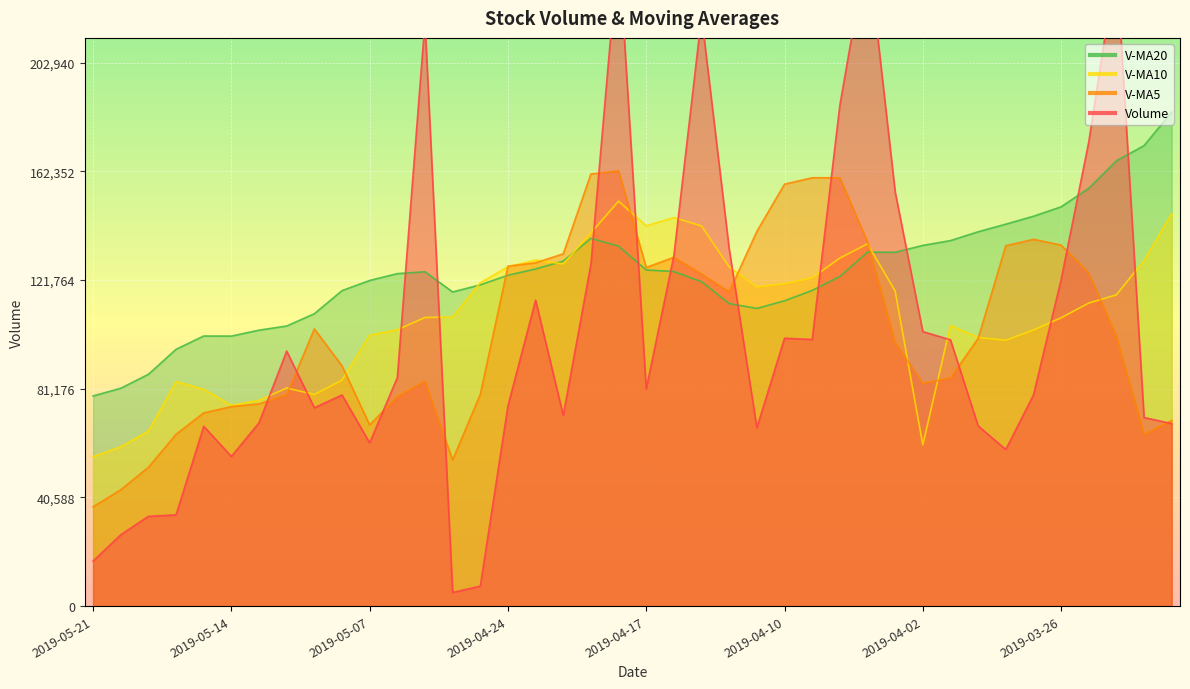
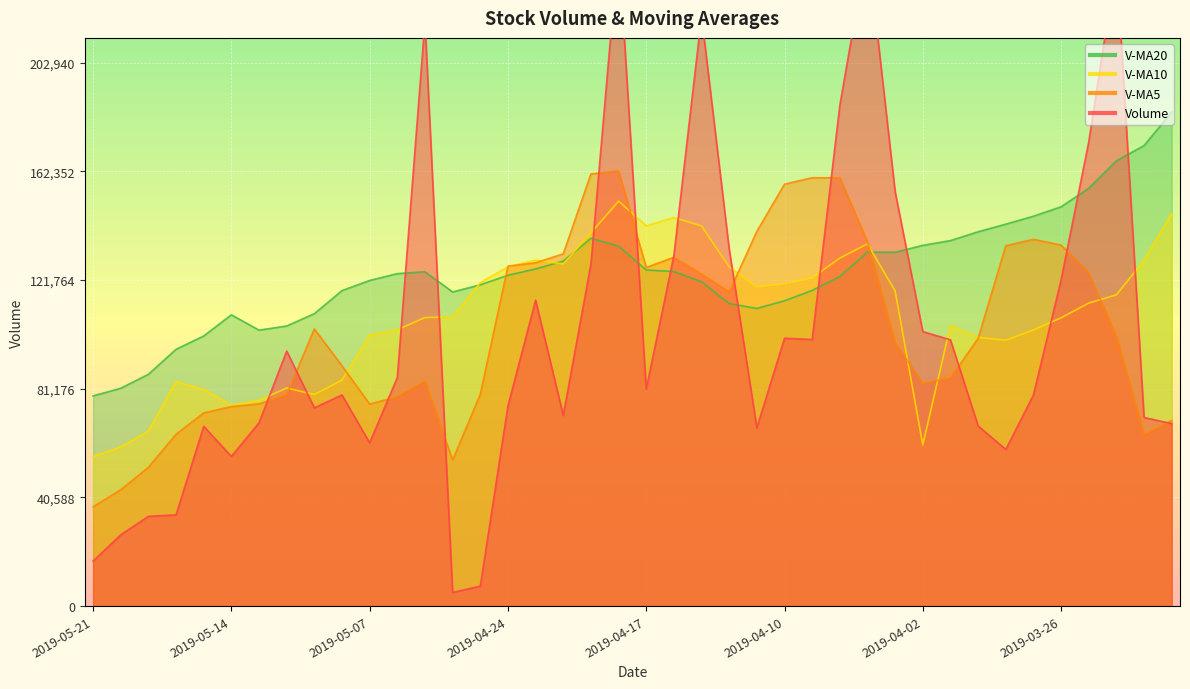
  {
    "V-MA20": {
      "2019-05-21": "78,000",
-     "2019-05-14": "101,000",
+     "2019-05-14": "109,000",
      "2019-05-07": "122,000",
      "2019-04-24": "124,000",
      "2019-04-17": "126,000",
      "2019-04-10": "114,000",
      "2019-04-02": "135,000",
      "2019-03-26": "149,000"
    },
    "V-MA10": {
      "2019-05-21": "56,000",
      "2019-05-07": "101,000",
      "2019-04-17": "142,000",
      "2019-04-10": "120,000",
      "2019-04-02": "60,000",
      "2019-03-26": "108,000"
    },
    "V-MA5": {
      "2019-05-21": "37,000",
-     "2019-05-07": "68,000",
+     "2019-05-07": "75,000",
      "2019-04-17": "126,000",
      "2019-04-10": "158,000",
      "2019-04-02": "83,000",
      "2019-03-26": "135,000"
    },
    "Volume": {
      "2019-05-21": "17,000",
      "2019-05-14": "56,000",
      "2019-05-07": "61,000",
      "2019-04-24": "75,000",
      "2019-04-17": "81,000",
      "2019-04-10": "100,000",
      "2019-04-02": "103,000",
      "2019-03-26": "122,000"
    }
  }
